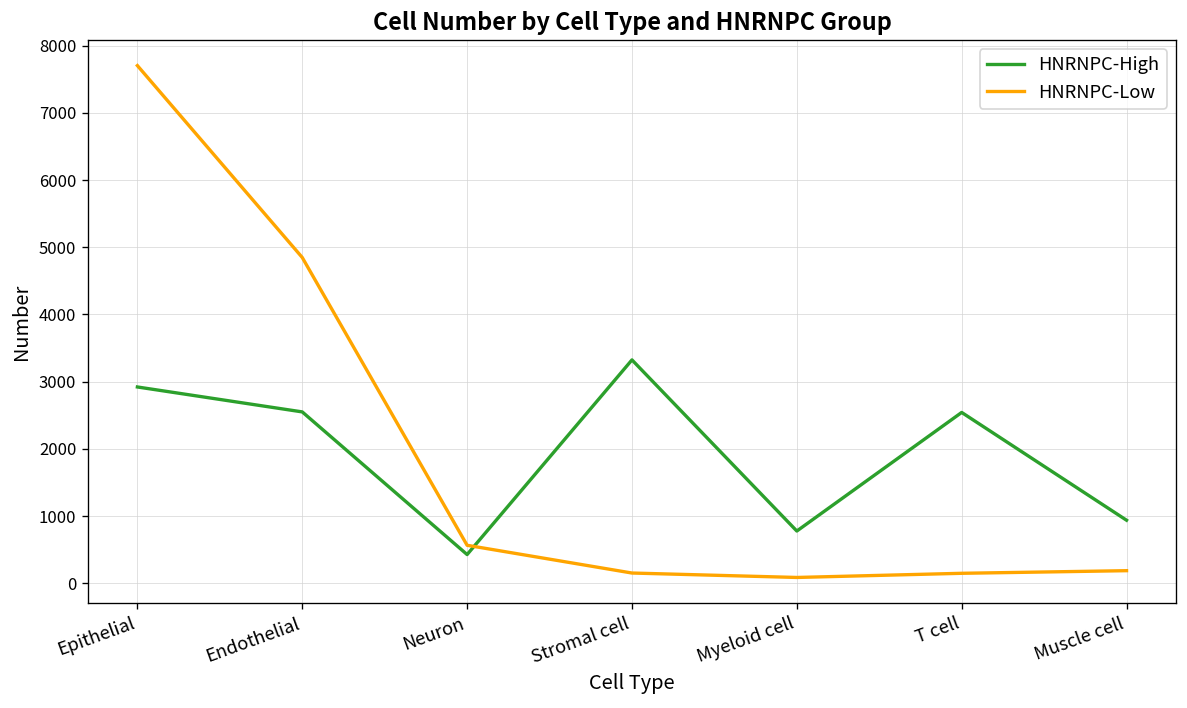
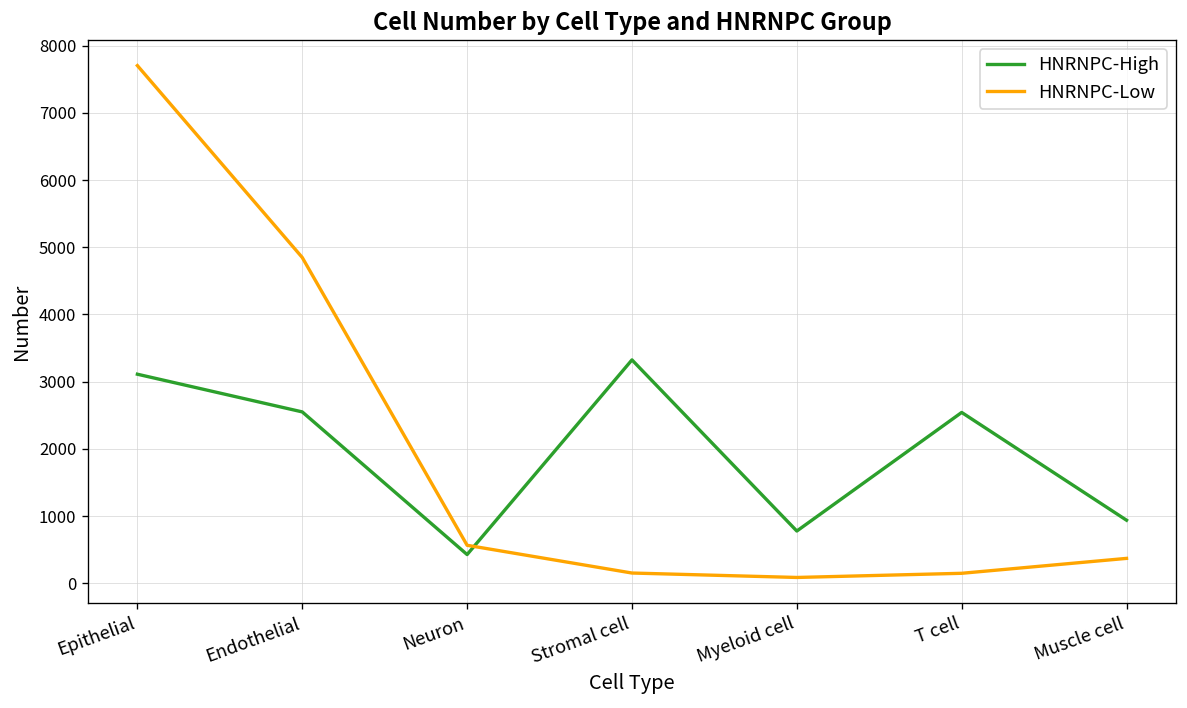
  {
    "HNRNPC-High": {
-     "Epithelial": 2900,
+     "Epithelial": 3100,
      "Endothelial": 2600,
      "Neuron": 400,
      "Stromal cell": 3300,
      "Myeloid cell": 800,
      "T cell": 2500,
      "Muscle cell": 900
    },
    "HNRNPC-Low": {
      "Epithelial": 7700,
      "Endothelial": 4800,
      "Neuron": 600,
      "Stromal cell": 200,
      "Myeloid cell": 100,
      "T cell": 100,
-     "Muscle cell": 200
+     "Muscle cell": 400
    }
  }
